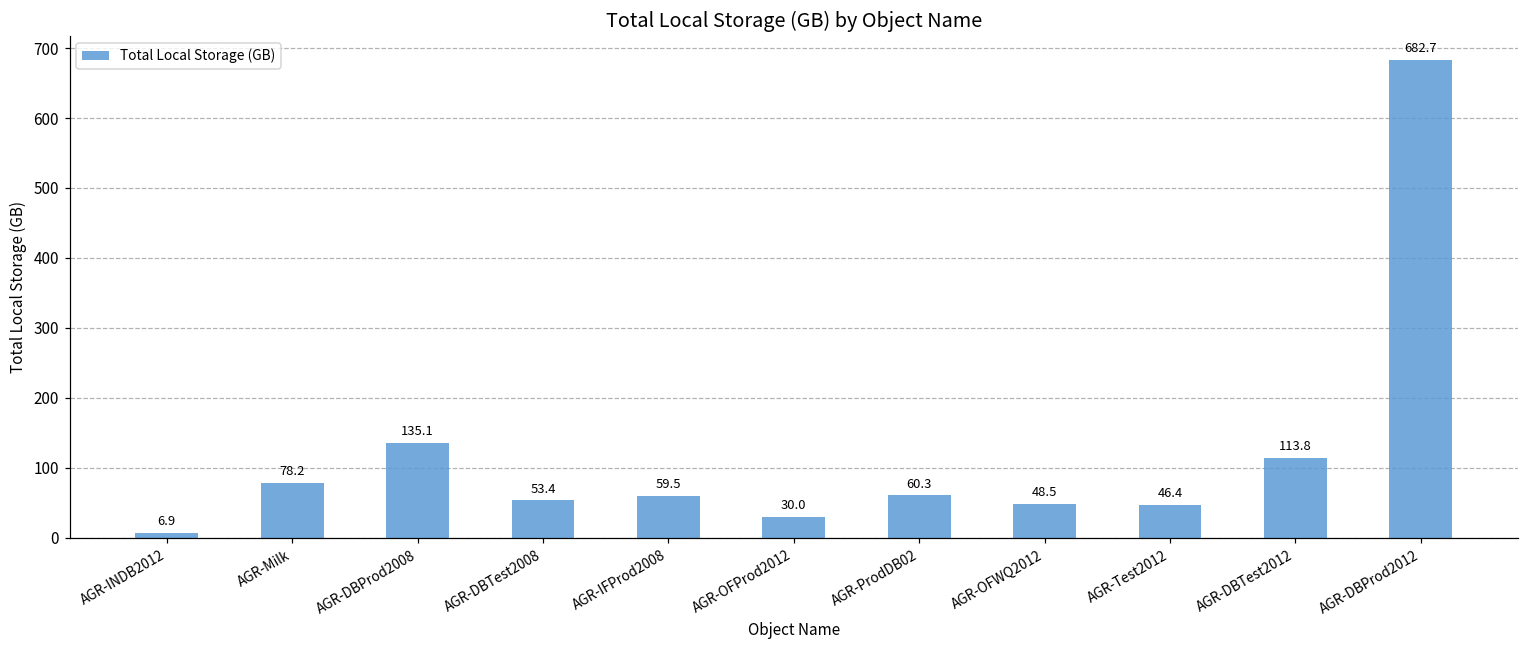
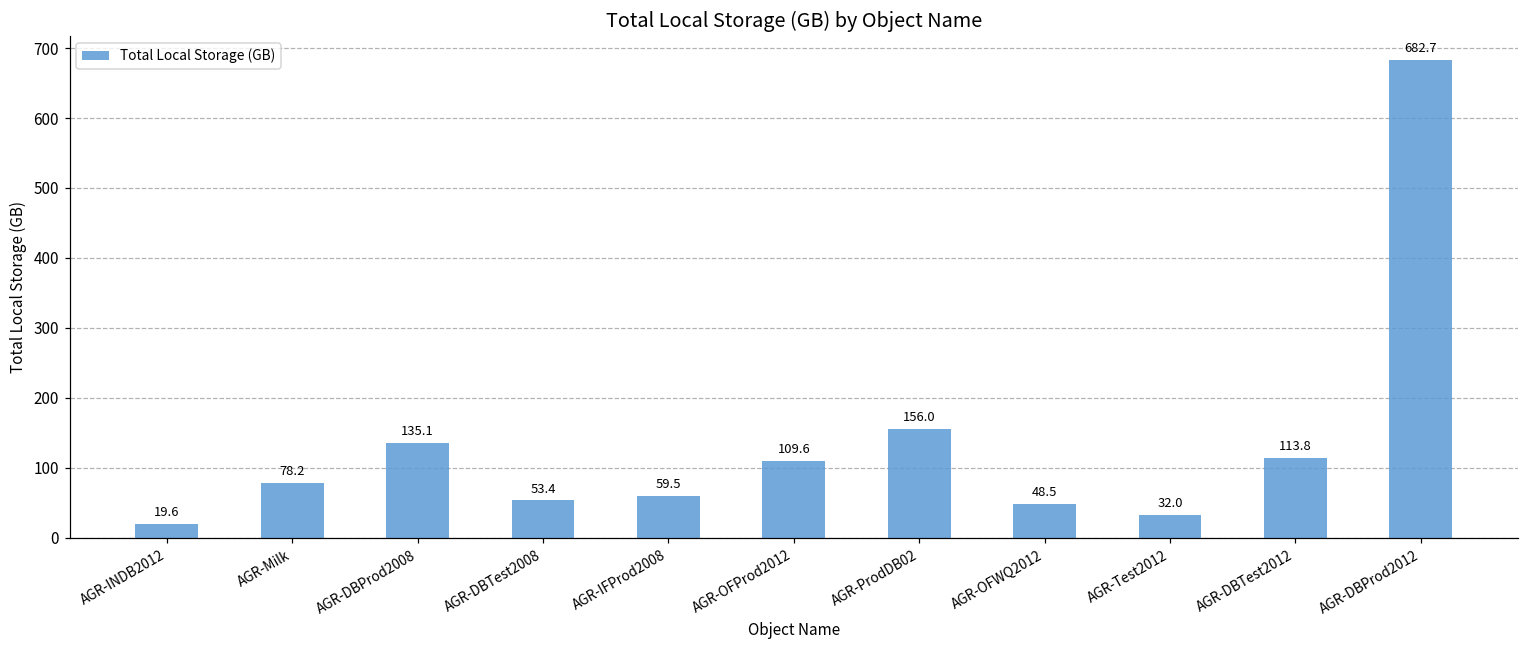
  {
-   "AGR-INDB2012": 6.9,
+   "AGR-INDB2012": 19.6,
    "AGR-Milk": 78.2,
    "AGR-DBProd2008": 135.1,
    "AGR-DBTest2008": 53.4,
    "AGR-IFProd2008": 59.5,
-   "AGR-OFProd2012": 30.0,
-   "AGR-ProdDB02": 60.3,
+   "AGR-OFProd2012": 109.6,
+   "AGR-ProdDB02": 156.0,
    "AGR-OFWQ2012": 48.5,
-   "AGR-Test2012": 46.4,
+   "AGR-Test2012": 32.0,
    "AGR-DBTest2012": 113.8,
    "AGR-DBProd2012": 682.7
  }
